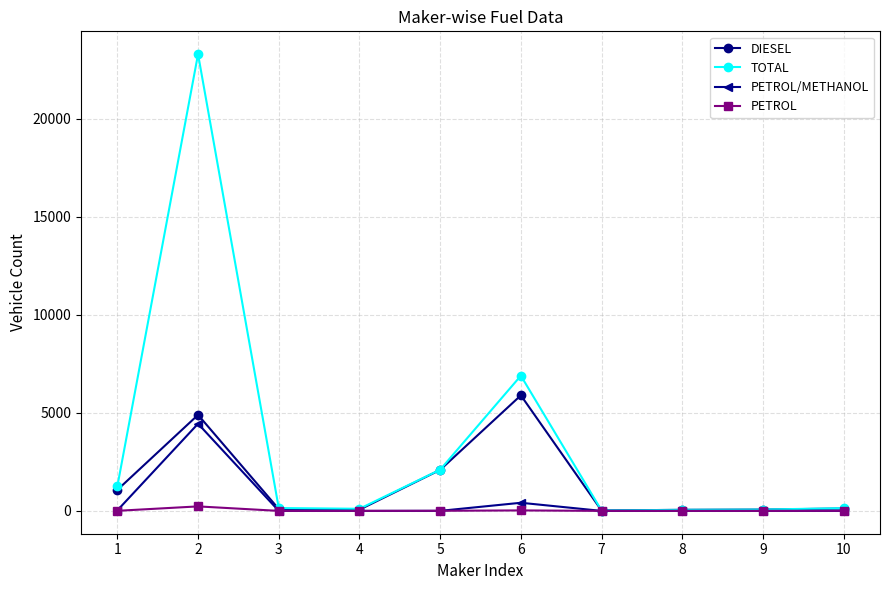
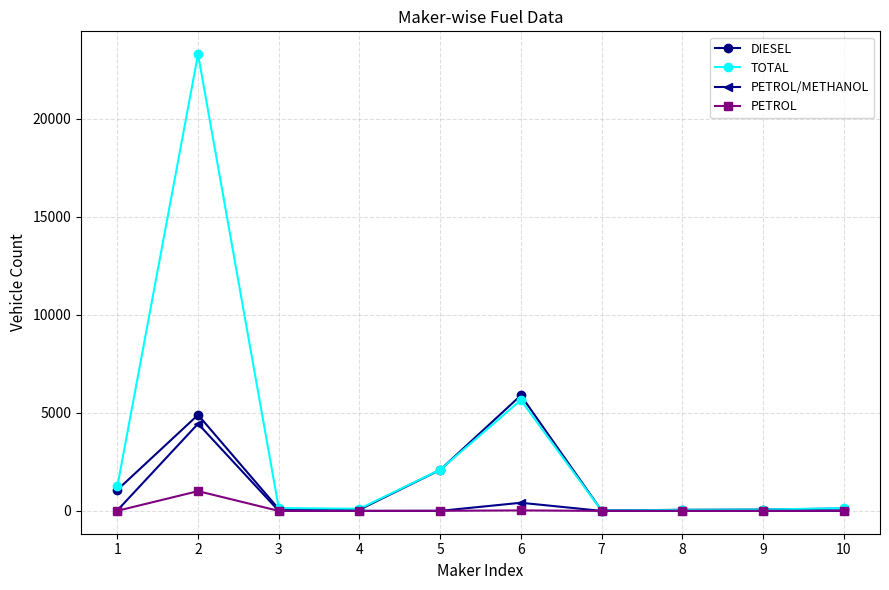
  {
    "TOTAL": {
      "1": 1200,
      "2": 23300,
-     "6": 6900
+     "6": 5700
    },
    "PETROL": {
-     "2": 200,
+     "2": 1000,
      "6": 0
    }
  }
